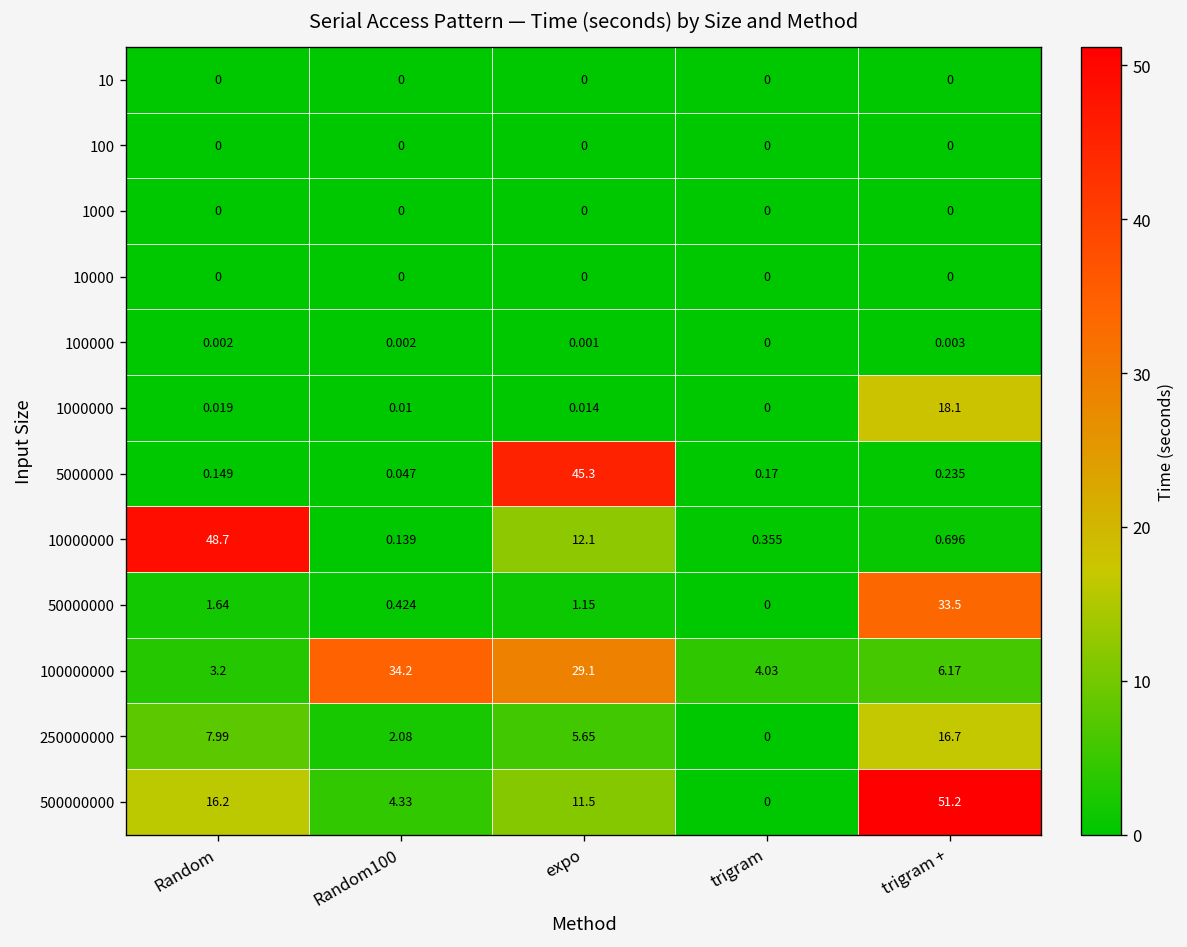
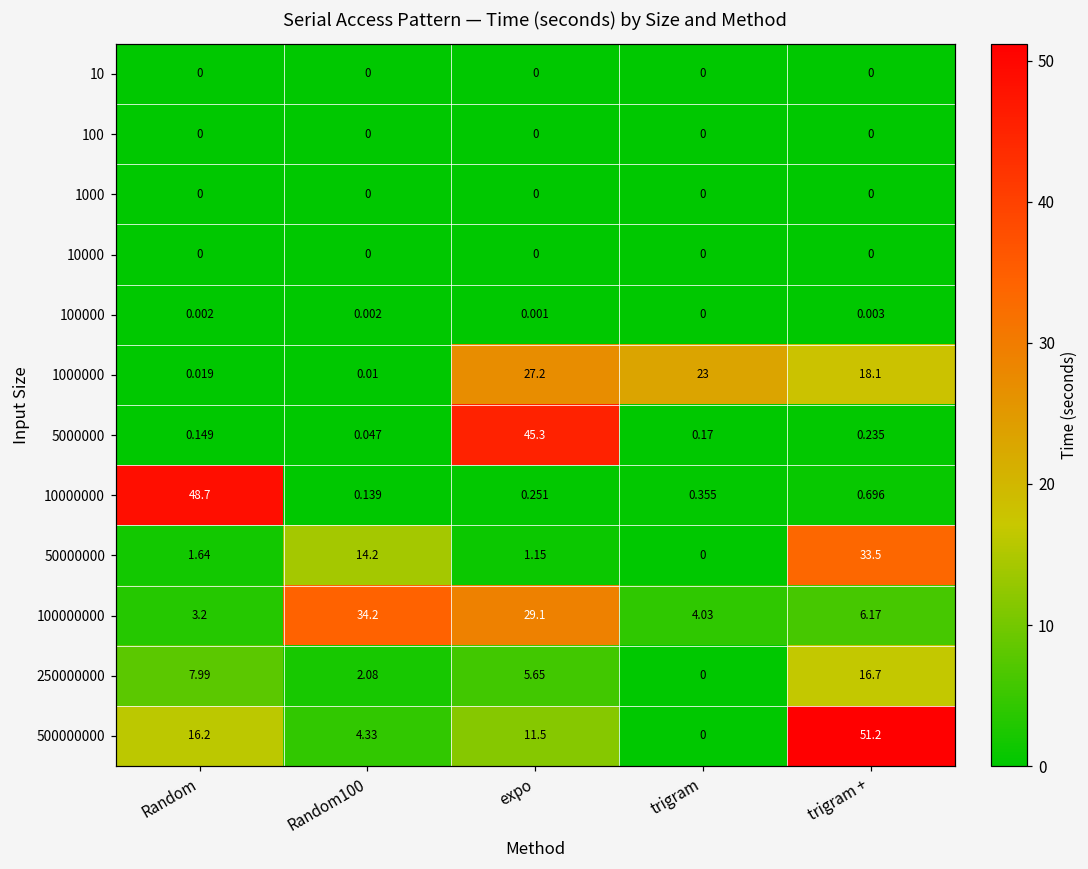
  {
    "10": {
      "Random": 0,
      "Random100": 0,
      "expo": 0,
      "trigram": 0,
      "trigram +": 0
    },
    "100": {
      "Random": 0,
      "Random100": 0,
      "expo": 0,
      "trigram": 0,
      "trigram +": 0
    },
    "1000": {
      "Random": 0,
      "Random100": 0,
      "expo": 0,
      "trigram": 0,
      "trigram +": 0
    },
    "10000": {
      "Random": 0,
      "Random100": 0,
      "expo": 0,
      "trigram": 0,
      "trigram +": 0
    },
    "100000": {
      "Random": 0.002,
      "Random100": 0.002,
      "expo": 0.001,
      "trigram": 0,
      "trigram +": 0.003
    },
    "1000000": {
      "Random": 0.019,
      "Random100": 0.01,
-     "expo": 0.014,
-     "trigram": 0,
+     "expo": 27.2,
+     "trigram": 23,
      "trigram +": 18.1
    },
    "5000000": {
      "Random": 0.149,
      "Random100": 0.047,
      "expo": 45.3,
      "trigram": 0.17,
      "trigram +": 0.235
    },
    "10000000": {
      "Random": 48.7,
      "Random100": 0.139,
-     "expo": 12.1,
+     "expo": 0.251,
      "trigram": 0.355,
      "trigram +": 0.696
    },
    "50000000": {
      "Random": 1.64,
-     "Random100": 0.424,
+     "Random100": 14.2,
      "expo": 1.15,
      "trigram": 0,
      "trigram +": 33.5
    },
    "100000000": {
      "Random": 3.2,
      "Random100": 34.2,
      "expo": 29.1,
      "trigram": 4.03,
      "trigram +": 6.17
    },
    "250000000": {
      "Random": 7.99,
      "Random100": 2.08,
      "expo": 5.65,
      "trigram": 0,
      "trigram +": 16.7
    },
    "500000000": {
      "Random": 16.2,
      "Random100": 4.33,
      "expo": 11.5,
      "trigram": 0,
      "trigram +": 51.2
    }
  }
